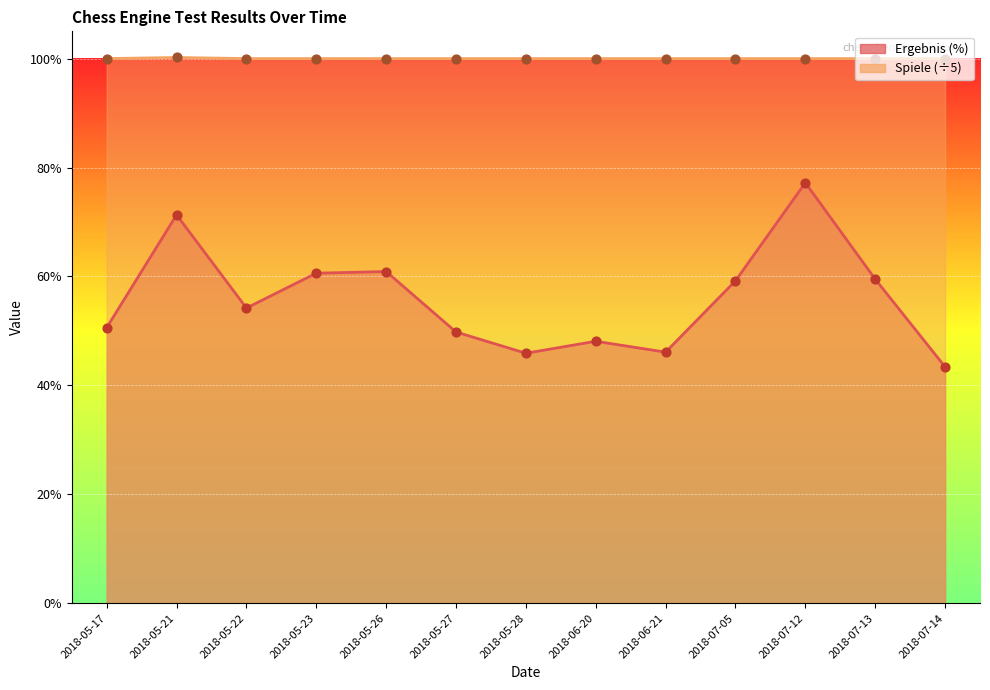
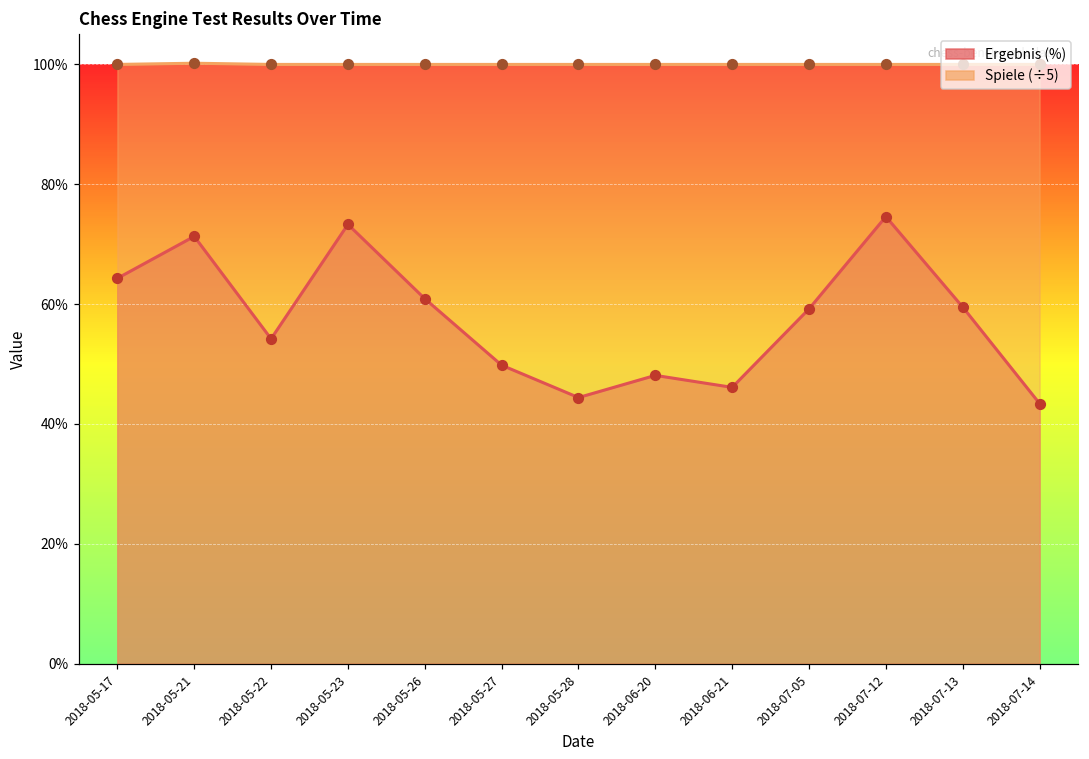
  {
    "Ergebnis (%)": {
-     "2018-05-17": "51%",
+     "2018-05-17": "64%",
      "2018-05-21": "71%",
      "2018-05-22": "54%",
-     "2018-05-23": "61%",
+     "2018-05-23": "73%",
      "2018-05-26": "61%",
      "2018-05-27": "50%",
-     "2018-05-28": "46%",
+     "2018-05-28": "44%",
      "2018-06-20": "48%",
      "2018-06-21": "46%",
      "2018-07-05": "59%",
-     "2018-07-12": "77%",
+     "2018-07-12": "75%",
      "2018-07-13": "60%",
      "2018-07-14": "43%"
    },
    "Spiele (÷5)": {
      "2018-05-17": "100%",
      "2018-05-21": "100%",
      "2018-05-22": "100%",
      "2018-05-23": "100%",
      "2018-05-26": "100%",
      "2018-05-27": "100%",
      "2018-05-28": "100%",
      "2018-06-20": "100%",
      "2018-06-21": "100%",
      "2018-07-05": "100%",
      "2018-07-12": "100%"
    }
  }
